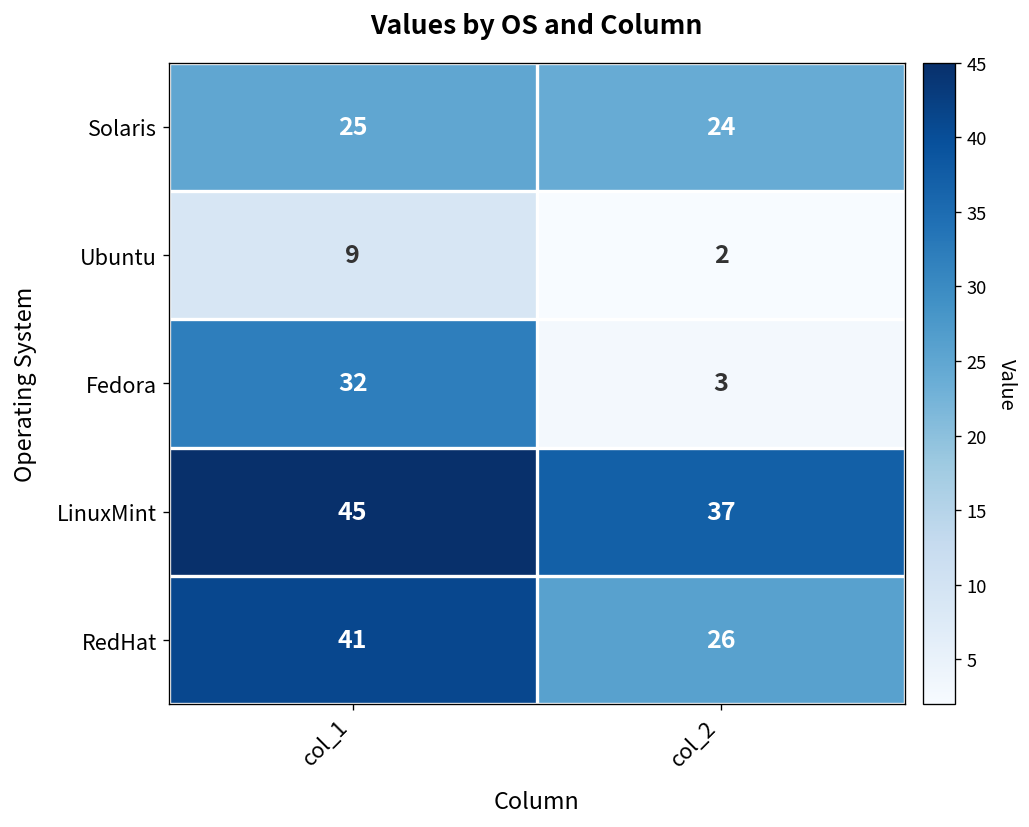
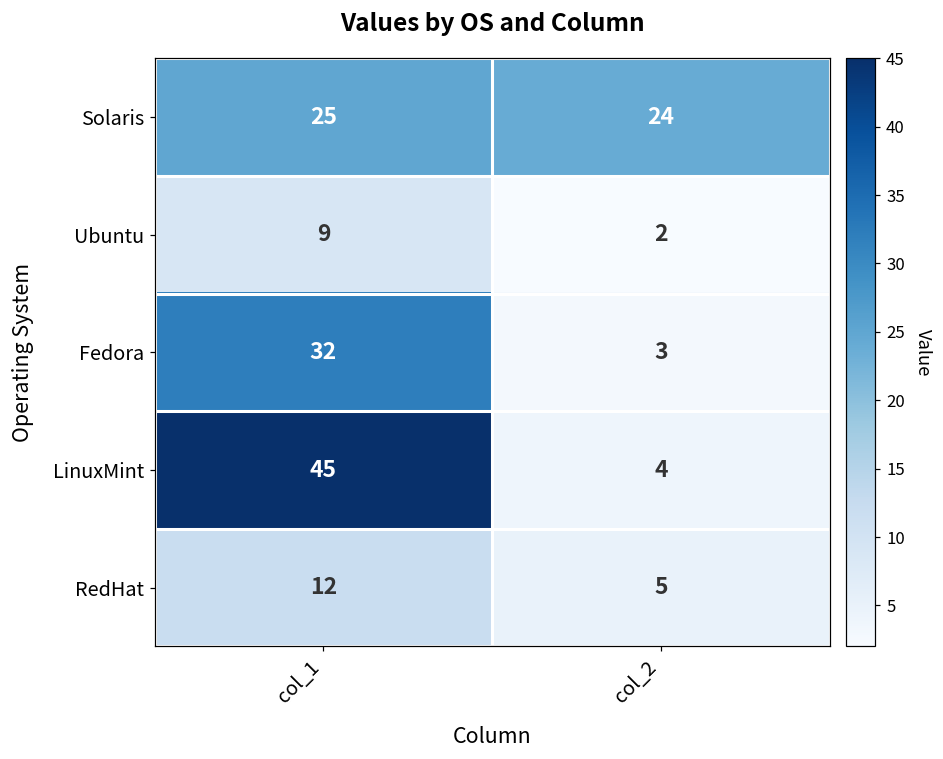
  {
    "Solaris": {
      "col_1": 25,
      "col_2": 24
    },
    "Ubuntu": {
      "col_1": 9,
      "col_2": 2
    },
    "Fedora": {
      "col_1": 32,
      "col_2": 3
    },
    "LinuxMint": {
      "col_1": 45,
-     "col_2": 37
+     "col_2": 4
    },
    "RedHat": {
-     "col_1": 41,
-     "col_2": 26
+     "col_1": 12,
+     "col_2": 5
    }
  }
